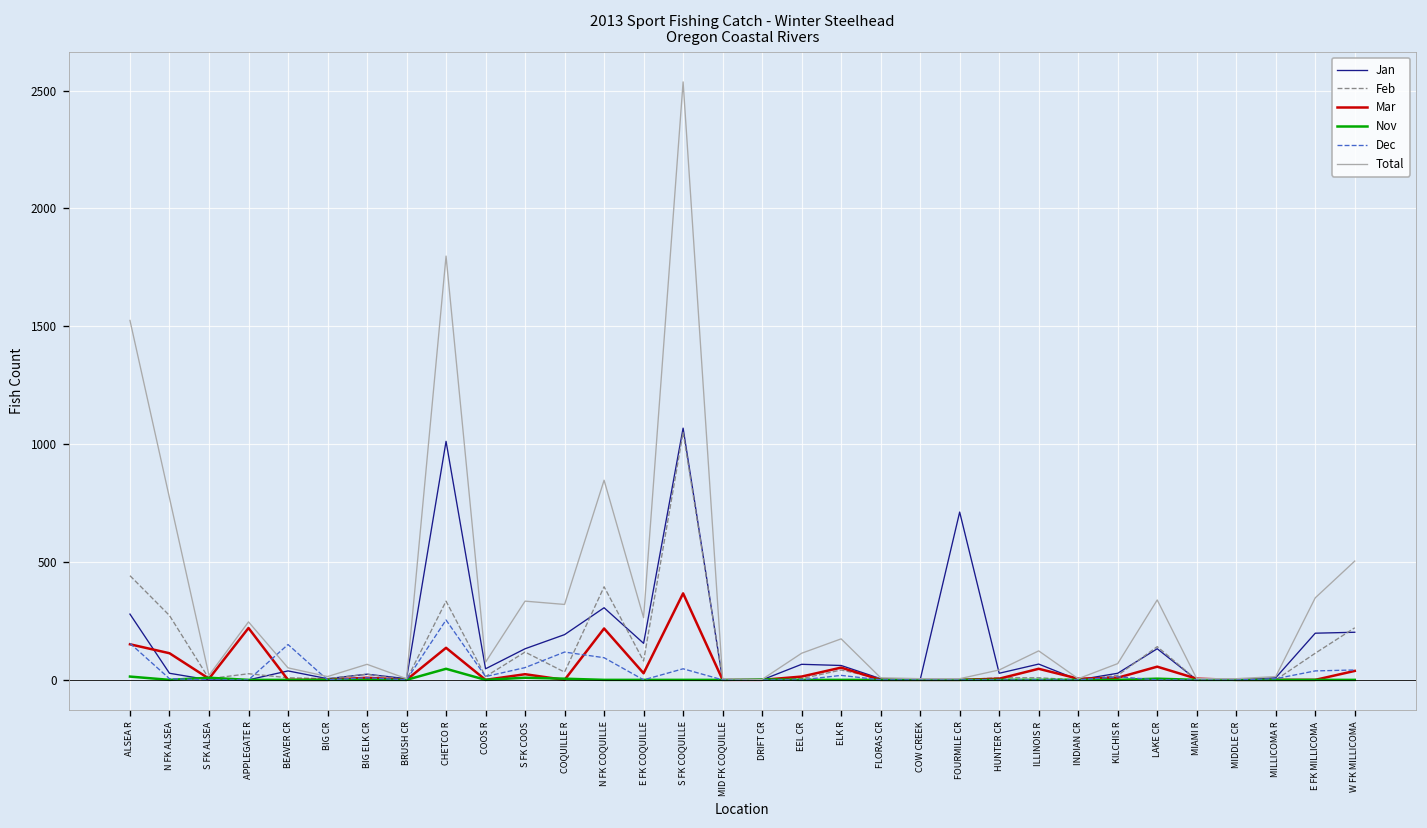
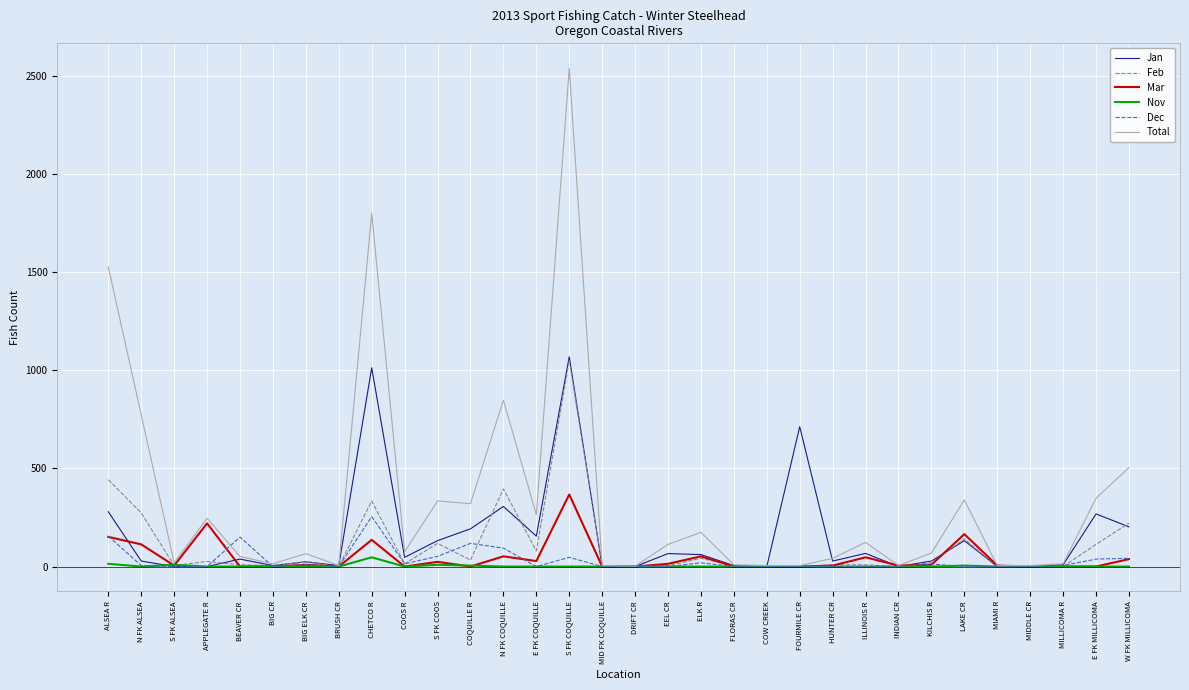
  {
    "Jan": {
      "ALSEA R": 280,
      "N FK ALSEA": 30,
      "BEAVER CR": 40,
      "CHETCO R": 1010,
      "COOS R": 50,
      "S FK COOS": 130,
      "COQUILLE R": 190,
      "N FK COQUILLE": 310,
      "E FK COQUILLE": 160,
      "S FK COQUILLE": 1070,
      "EEL CR": 70,
      "FOURMILE CR": 710,
      "HUNTER CR": 30,
      "ILLINOIS R": 70,
-     "E FK MILLICOMA": 200,
+     "E FK MILLICOMA": 270,
      "W FK MILLICOMA": 200
    },
    "Mar": {
      "N FK ALSEA": 110,
      "APPLEGATE R": 220,
      "CHETCO R": 140,
      "S FK COOS": 20,
-     "N FK COQUILLE": 220,
+     "N FK COQUILLE": 50,
      "E FK COQUILLE": 30,
      "S FK COQUILLE": 370,
      "ILLINOIS R": 50,
-     "LAKE CR": 60
+     "LAKE CR": 170
    },
    "Nov": {
      "ALSEA R": 10,
      "CHETCO R": 50,
      "S FK COOS": 10,
      "N FK COQUILLE": 0,
      "S FK COQUILLE": 0,
      "ELK R": 0,
      "W FK MILLICOMA": 0
    },
    "Dec": {
      "BEAVER CR": 150,
      "CHETCO R": 250,
      "S FK COOS": 50,
      "COQUILLE R": 120,
      "N FK COQUILLE": 90,
      "S FK COQUILLE": 50,
      "ELK R": 20,
      "E FK MILLICOMA": 40
    }
  }
